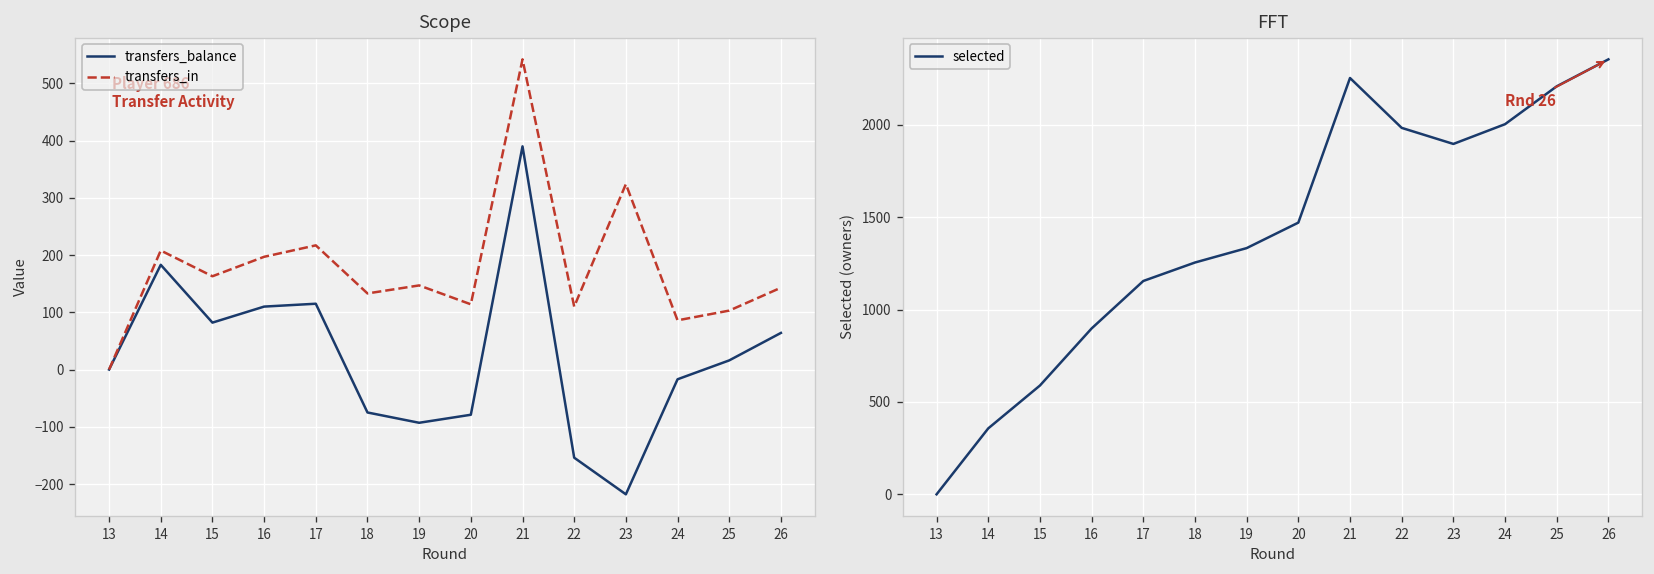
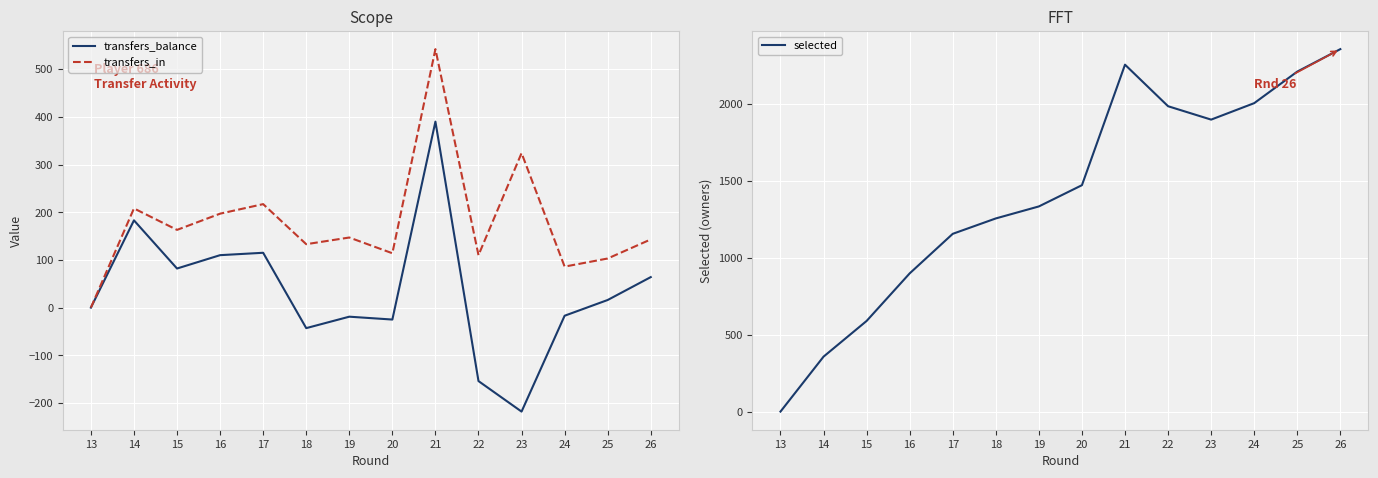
  {
    "Scope": {
      "transfers_balance": {
        "14": 180,
        "15": 80,
        "16": 110,
        "17": 120,
-       "18": -80,
-       "19": -90,
-       "20": -80,
+       "18": -40,
+       "19": -20,
+       "20": -30,
        "21": 390,
        "22": -150,
        "23": -220,
        "24": -20,
        "25": 20,
        "26": 60
      },
      "transfers_in": {
        "14": 210,
        "15": 160,
        "16": 200,
        "17": 220,
        "18": 130,
        "19": 150,
        "20": 110,
        "21": 540,
        "22": 110,
        "23": 320,
        "24": 90,
        "25": 100,
        "26": 140
      }
    },
    "FFT": {
      "13": 0,
      "14": 360,
      "15": 590,
      "16": 900,
      "17": 1160,
      "18": 1260,
      "19": 1330,
      "20": 1470,
      "21": 2250,
      "22": 1980,
      "23": 1900,
      "24": 2000,
      "26": 2360
    }
  }
